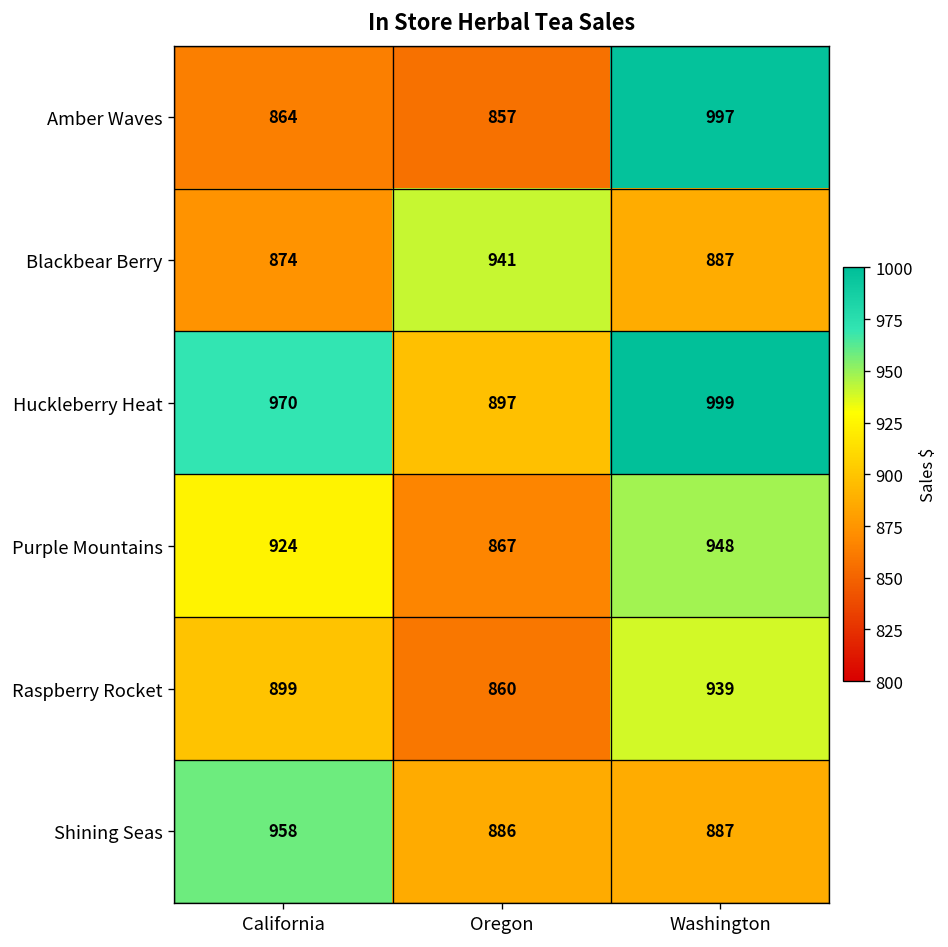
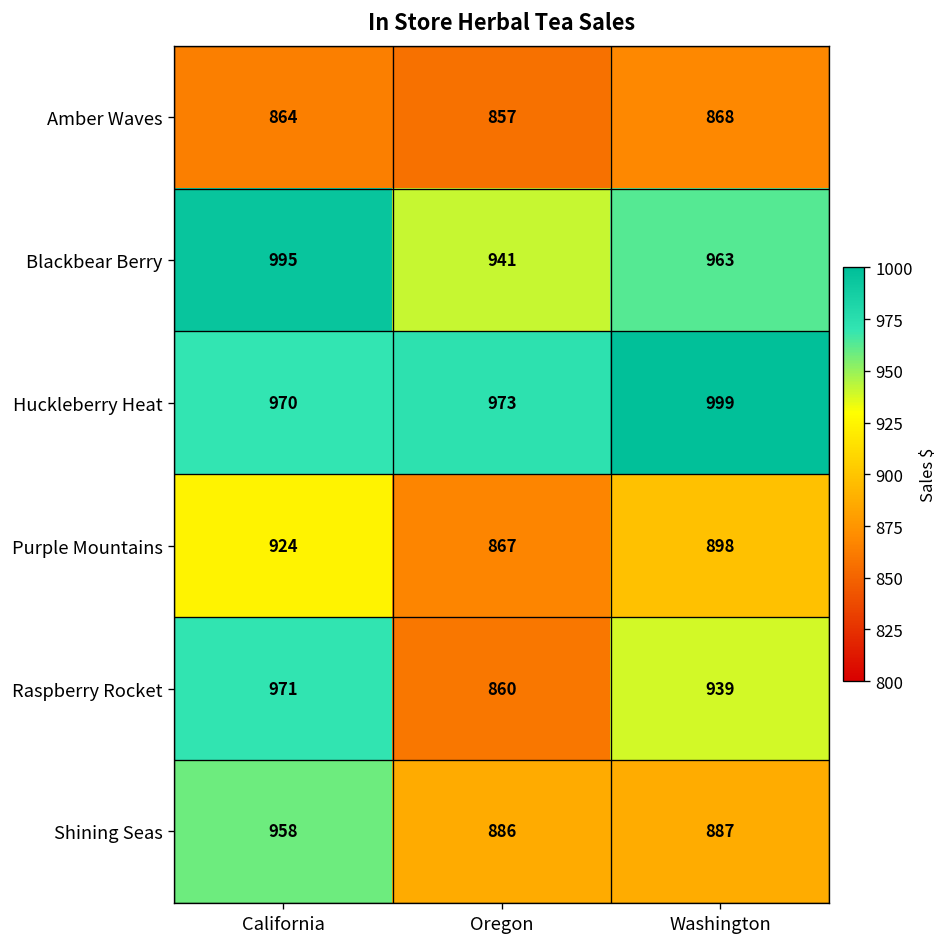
  {
    "Amber Waves": {
      "California": 864,
      "Oregon": 857,
-     "Washington": 997
+     "Washington": 868
    },
    "Blackbear Berry": {
-     "California": 874,
+     "California": 995,
      "Oregon": 941,
-     "Washington": 887
+     "Washington": 963
    },
    "Huckleberry Heat": {
      "California": 970,
-     "Oregon": 897,
+     "Oregon": 973,
      "Washington": 999
    },
    "Purple Mountains": {
      "California": 924,
      "Oregon": 867,
-     "Washington": 948
+     "Washington": 898
    },
    "Raspberry Rocket": {
-     "California": 899,
+     "California": 971,
      "Oregon": 860,
      "Washington": 939
    },
    "Shining Seas": {
      "California": 958,
      "Oregon": 886,
      "Washington": 887
    }
  }
